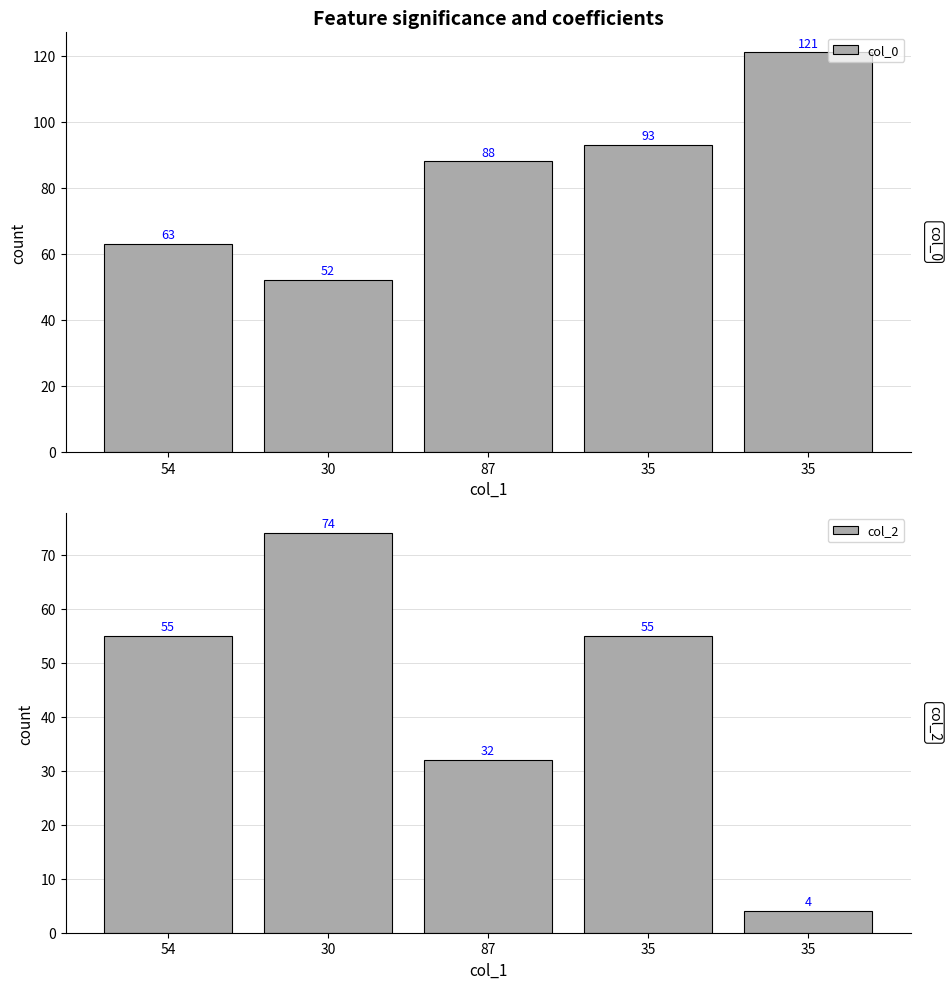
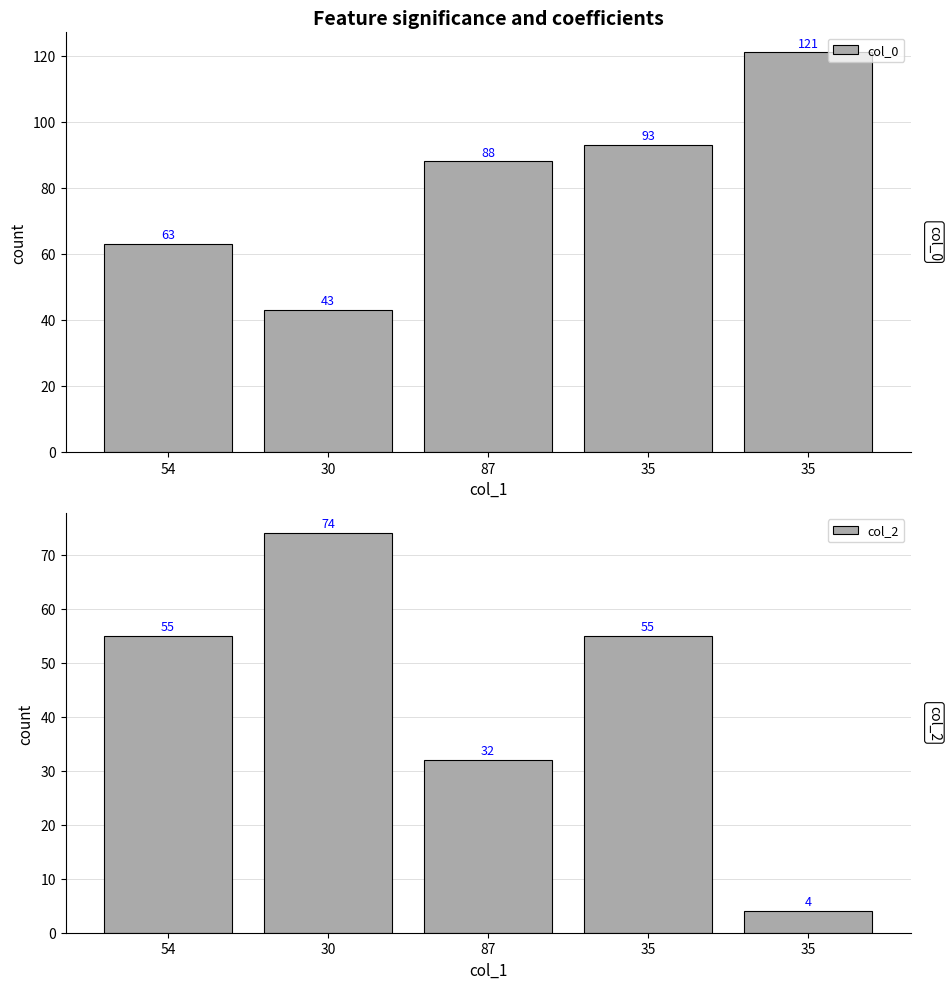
  {
    "Feature significance and coefficients": {
      "54": 63,
-     "30": 52,
+     "30": 43,
      "87": 88
    }
  }
